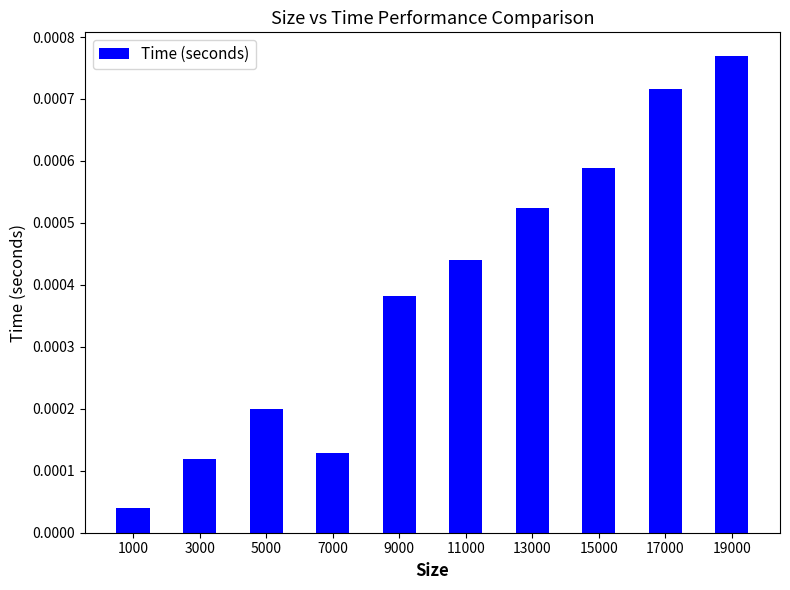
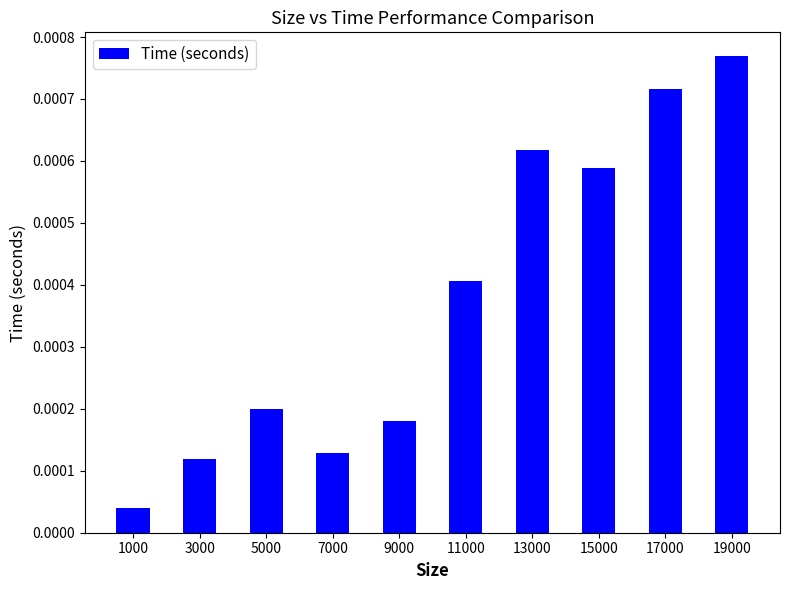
  {
    "1000": 0.00004,
    "3000": 0.00012,
    "5000": 0.00020,
    "7000": 0.00013,
-   "9000": 0.00038,
-   "11000": 0.00044,
-   "13000": 0.00052,
+   "9000": 0.00018,
+   "11000": 0.00041,
+   "13000": 0.00062,
    "15000": 0.00059,
    "17000": 0.00072,
    "19000": 0.00077
  }
